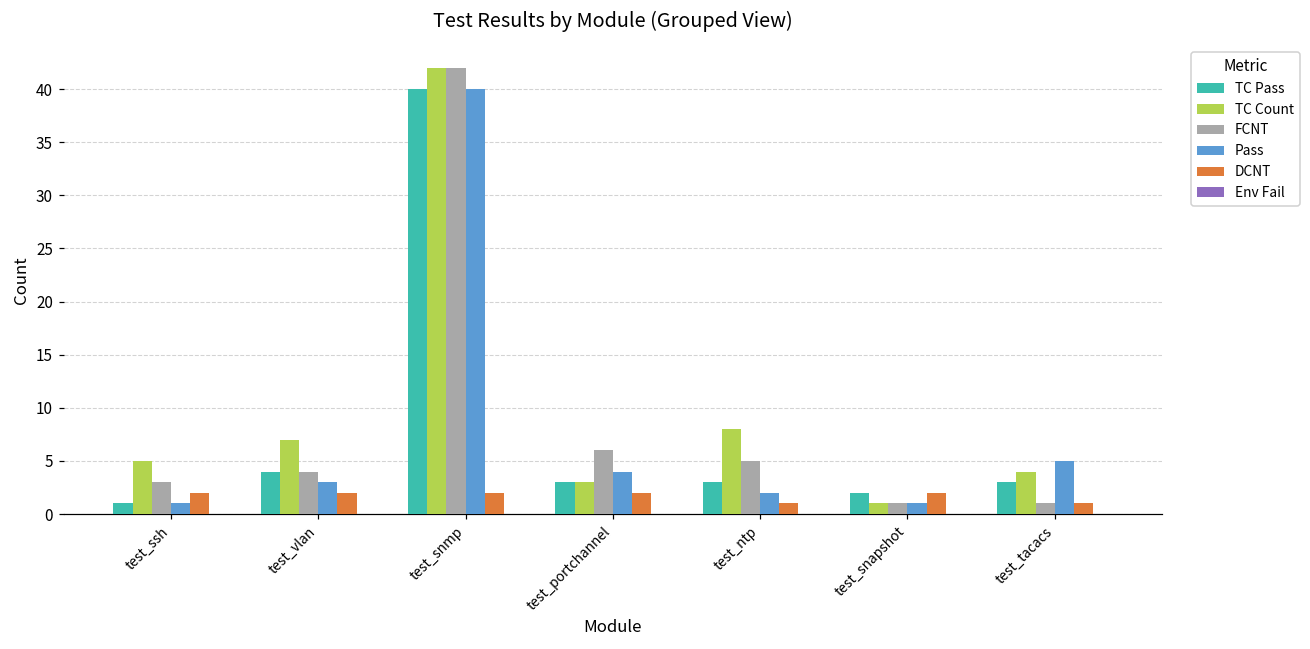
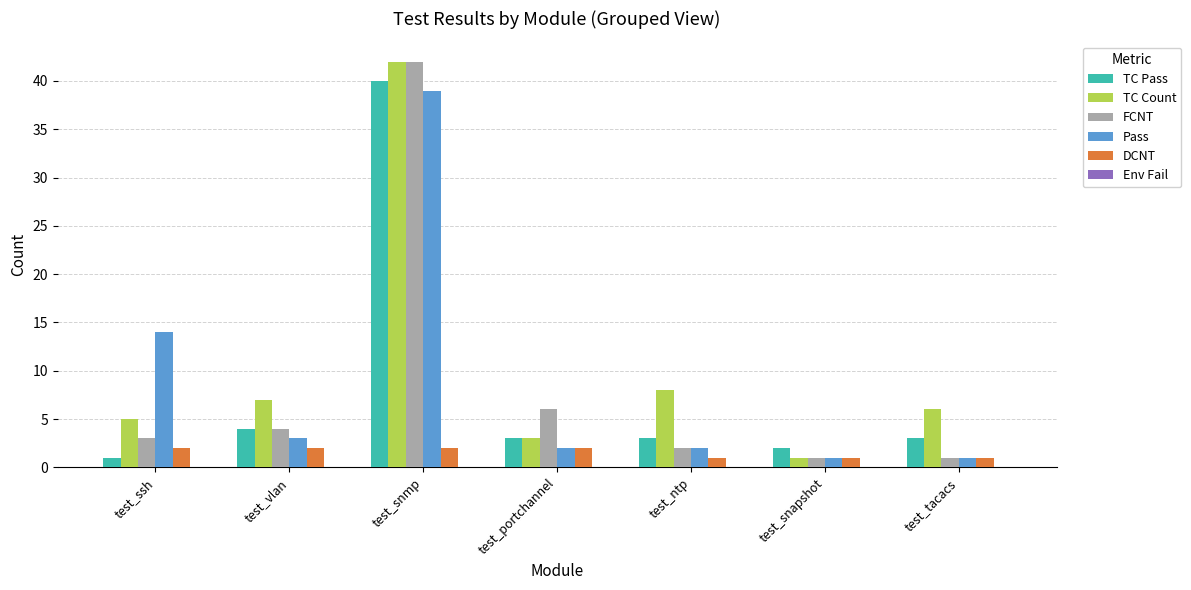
  {
    "TC Pass": {
      "test_ssh": 1,
      "test_vlan": 4,
      "test_snmp": 40,
      "test_portchannel": 3,
      "test_ntp": 3,
      "test_snapshot": 2,
      "test_tacacs": 3
    },
    "TC Count": {
      "test_ssh": 5,
      "test_vlan": 7,
      "test_snmp": 42,
      "test_portchannel": 3,
      "test_ntp": 8,
      "test_snapshot": 1,
-     "test_tacacs": 4
+     "test_tacacs": 6
    },
    "FCNT": {
      "test_ssh": 3,
      "test_vlan": 4,
      "test_snmp": 42,
      "test_portchannel": 6,
-     "test_ntp": 5,
+     "test_ntp": 2,
      "test_snapshot": 1,
      "test_tacacs": 1
    },
    "Pass": {
-     "test_ssh": 1,
+     "test_ssh": 14,
      "test_vlan": 3,
-     "test_snmp": 40,
-     "test_portchannel": 4,
+     "test_snmp": 39,
+     "test_portchannel": 2,
      "test_ntp": 2,
      "test_snapshot": 1,
-     "test_tacacs": 5
+     "test_tacacs": 1
    },
    "DCNT": {
      "test_ssh": 2,
      "test_vlan": 2,
      "test_snmp": 2,
      "test_portchannel": 2,
      "test_ntp": 1,
-     "test_snapshot": 2,
+     "test_snapshot": 1,
      "test_tacacs": 1
    },
    "Env Fail": {
      "test_ssh": 0,
      "test_vlan": 0,
      "test_snmp": 0,
      "test_portchannel": 0,
      "test_ntp": 0,
      "test_snapshot": 0,
      "test_tacacs": 0
    }
  }
